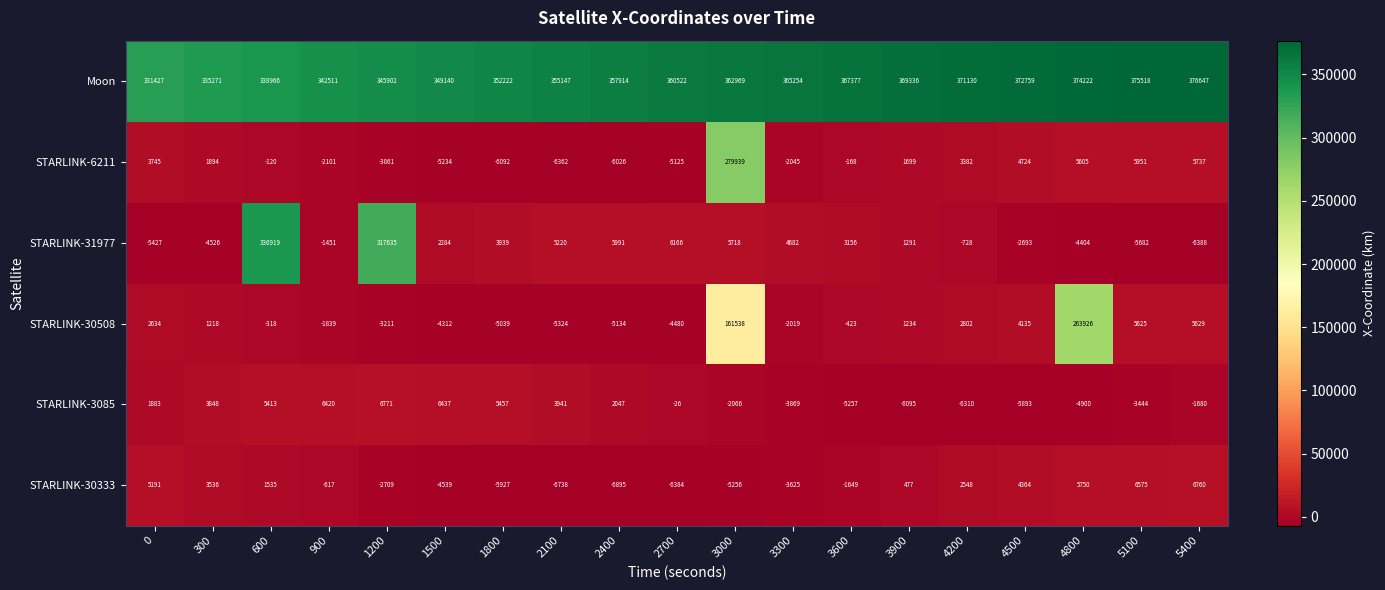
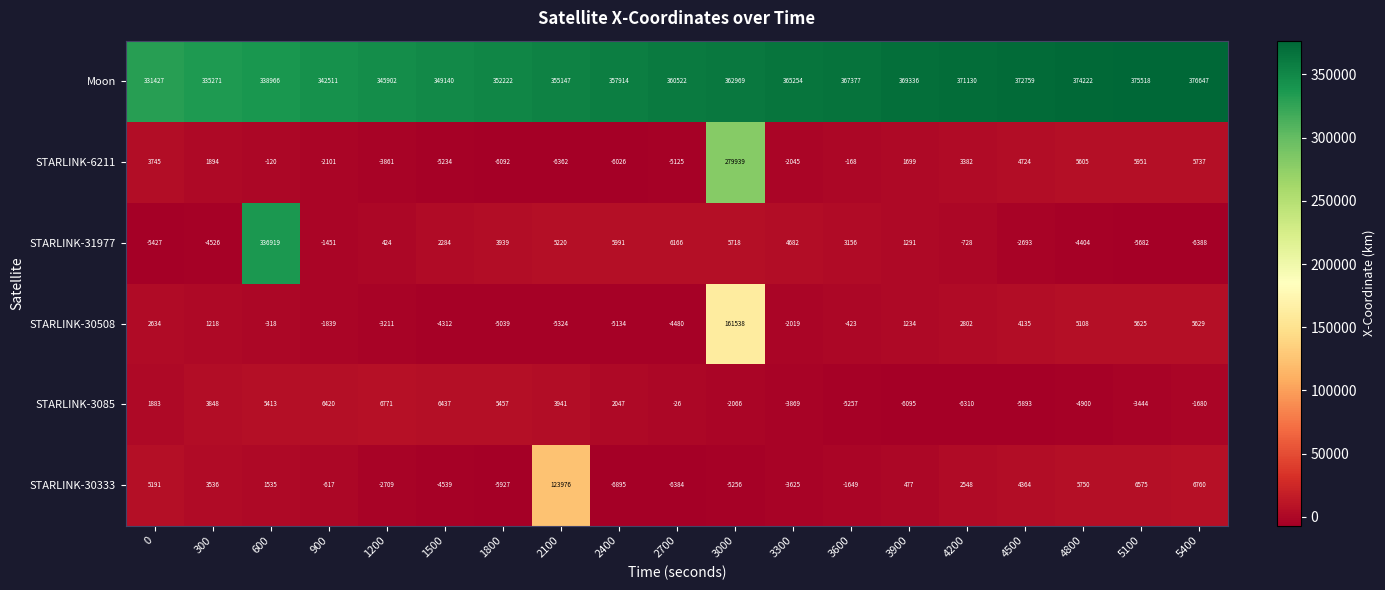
  {
    "Moon": {
      "0": 331427,
      "300": 335271,
      "600": 338966,
      "900": 342511,
      "1200": 345902,
      "1500": 349140,
      "1800": 352222,
      "2100": 355147,
      "2400": 357914,
      "2700": 360522,
      "3000": 362969,
      "3300": 365254,
      "3600": 367377,
      "3900": 369336,
      "4200": 371130,
      "4500": 372759,
      "4800": 374222,
      "5100": 375518,
      "5400": 376647
    },
    "STARLINK-6211": {
      "0": 3745,
      "300": 1894,
      "600": -120,
      "900": -2101,
      "1200": -3861,
      "1500": -5234,
      "1800": -6092,
      "2100": -6362,
      "2400": -6026,
      "2700": -5125,
      "3000": 279939,
      "3300": -2045,
      "3600": -168,
      "3900": 1699,
      "4200": 3382,
      "4500": 4724,
      "4800": 5605,
      "5100": 5951,
      "5400": 5737
    },
    "STARLINK-31977": {
      "0": -5427,
      "300": -4526,
      "600": 336919,
      "900": -1451,
-     "1200": 317635,
+     "1200": 424,
      "1500": 2284,
      "1800": 3939,
      "2100": 5220,
      "2400": 5991,
      "2700": 6166,
      "3000": 5718,
      "3300": 4682,
      "3600": 3156,
      "3900": 1291,
      "4200": -728,
      "4500": -2693,
      "4800": -4404,
      "5100": -5682,
      "5400": -6388
    },
    "STARLINK-30508": {
      "0": 2634,
      "300": 1218,
      "600": -318,
      "900": -1839,
      "1200": -3211,
      "1500": -4312,
      "1800": -5039,
      "2100": -5324,
      "2400": -5134,
      "2700": -4480,
      "3000": 161538,
      "3300": -2019,
      "3600": -423,
      "3900": 1234,
      "4200": 2802,
      "4500": 4135,
-     "4800": 263926,
+     "4800": 5108,
      "5100": 5625,
      "5400": 5629
    },
    "STARLINK-3085": {
      "0": 1883,
      "300": 3848,
      "600": 5413,
      "900": 6420,
      "1200": 6771,
      "1500": 6437,
      "1800": 5457,
      "2100": 3941,
      "2400": 2047,
      "2700": -26,
      "3000": -2066,
      "3300": -3869,
      "3600": -5257,
      "3900": -6095,
      "4200": -6310,
      "4500": -5893,
      "4800": -4900,
      "5100": -3444,
      "5400": -1680
    },
    "STARLINK-30333": {
      "0": 5191,
      "300": 3536,
      "600": 1535,
      "900": -617,
      "1200": -2709,
      "1500": -4539,
      "1800": -5927,
-     "2100": -6738,
+     "2100": 123976,
      "2400": -6895,
      "2700": -6384,
      "3000": -5256,
      "3300": -3625,
      "3600": -1649,
      "3900": 477,
      "4200": 2548,
      "4500": 4364,
      "4800": 5750,
      "5100": 6575,
      "5400": 6760
    }
  }
